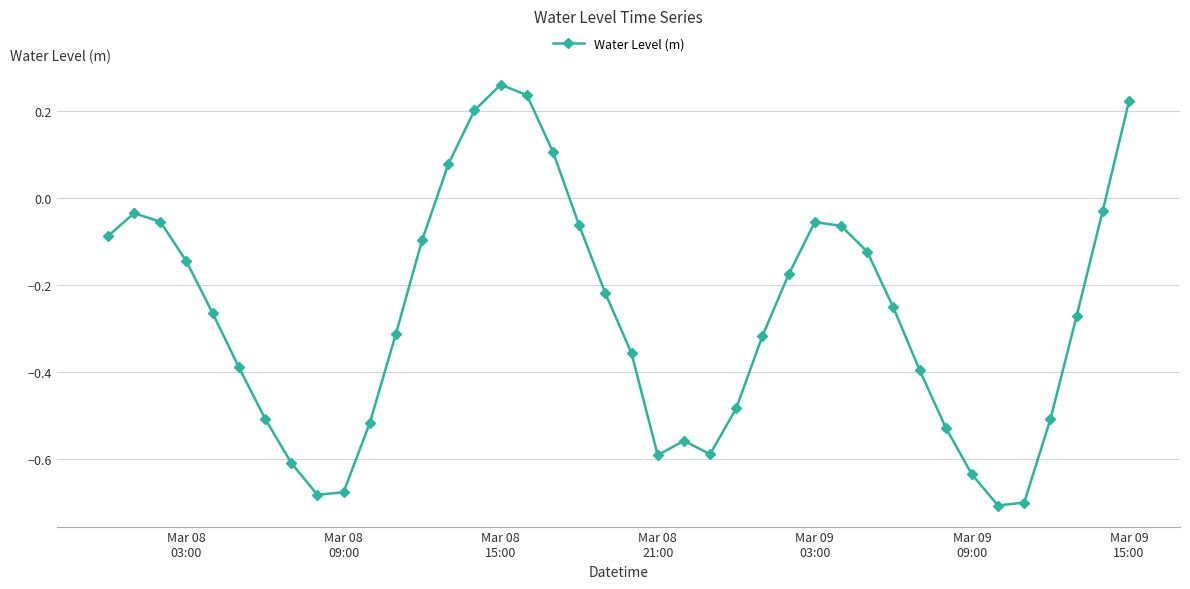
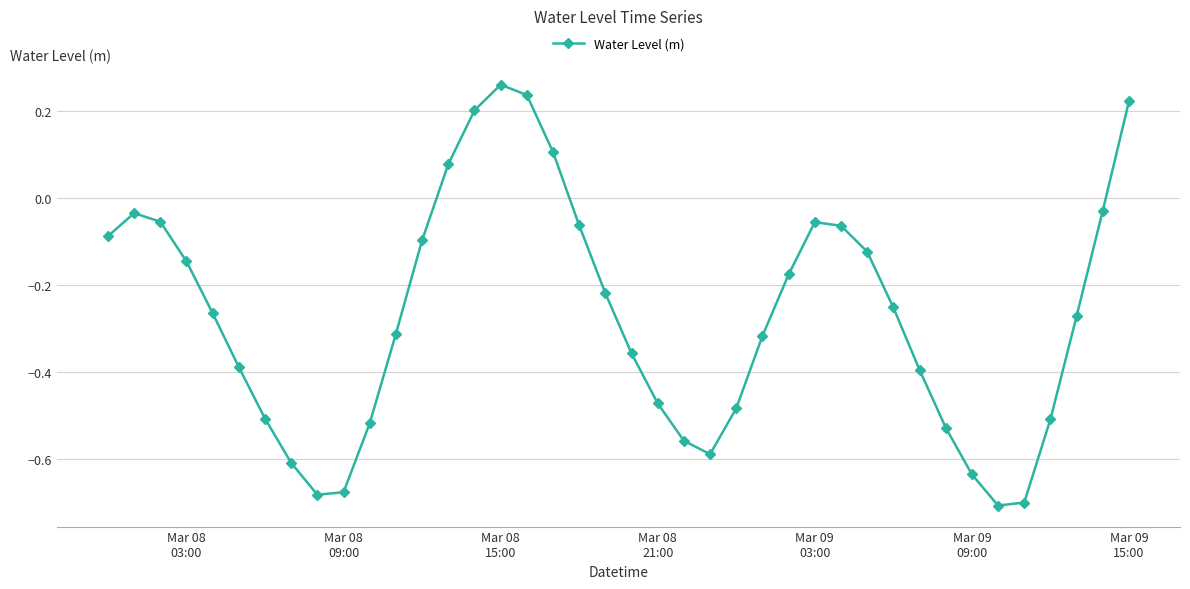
  {
    "Mar 08 03:00": -0.15,
    "Mar 08 09:00": -0.68,
    "Mar 08 15:00": 0.26,
-   "Mar 08 21:00": -0.59,
+   "Mar 08 21:00": -0.47,
    "Mar 09 03:00": -0.06,
    "Mar 09 09:00": -0.64,
    "Mar 09 15:00": 0.22
  }
